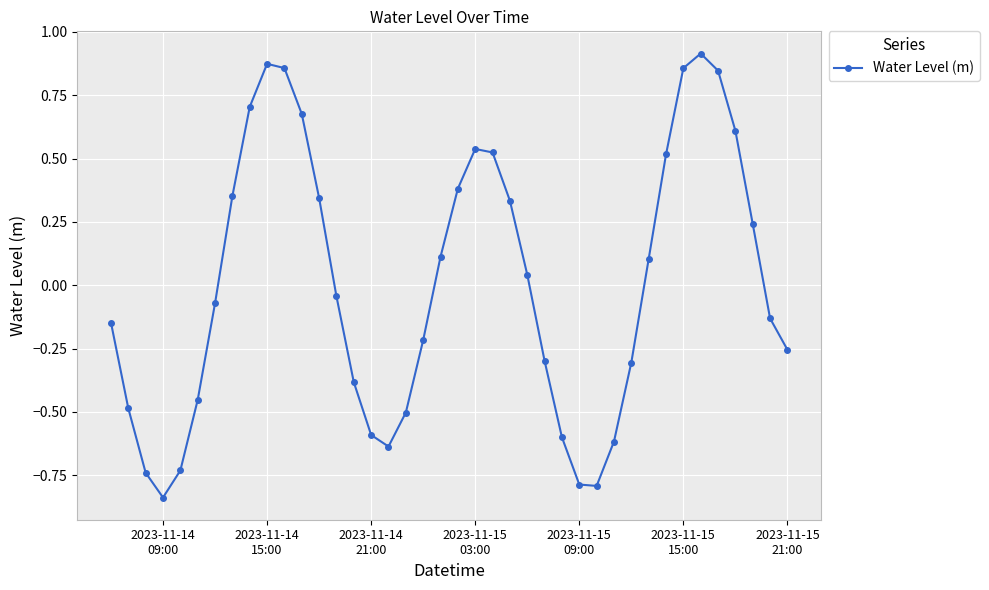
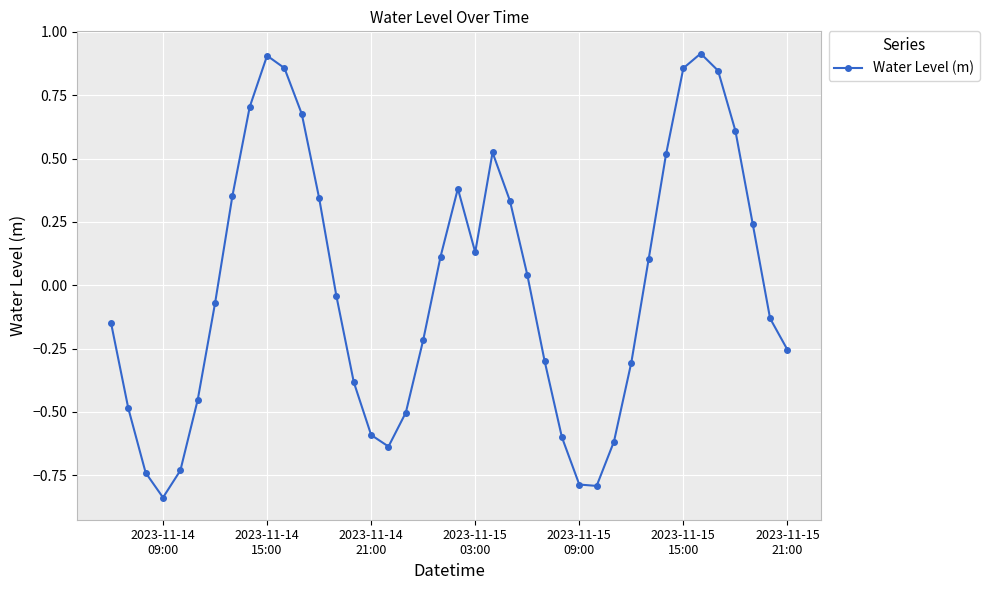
  {
    "2023-11-14 09:00": -0.84,
-   "2023-11-14 15:00": 0.87,
+   "2023-11-14 15:00": 0.91,
    "2023-11-14 21:00": -0.59,
-   "2023-11-15 03:00": 0.54,
+   "2023-11-15 03:00": 0.13,
    "2023-11-15 09:00": -0.79,
    "2023-11-15 15:00": 0.86,
    "2023-11-15 21:00": -0.25
  }
